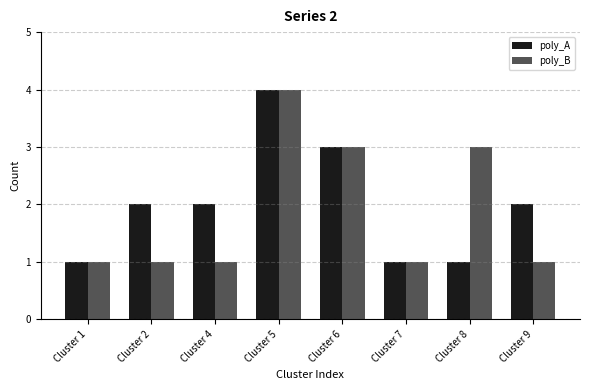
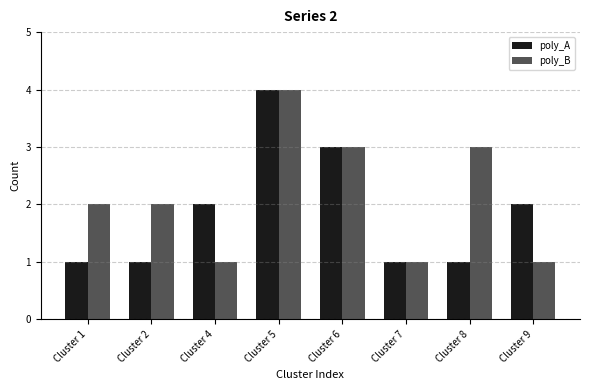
  {
    "poly_A": {
      "Cluster 1": 1,
-     "Cluster 2": 2,
+     "Cluster 2": 1,
      "Cluster 4": 2,
      "Cluster 5": 4,
      "Cluster 6": 3,
      "Cluster 7": 1,
      "Cluster 8": 1,
      "Cluster 9": 2
    },
    "poly_B": {
-     "Cluster 1": 1,
-     "Cluster 2": 1,
+     "Cluster 1": 2,
+     "Cluster 2": 2,
      "Cluster 4": 1,
      "Cluster 5": 4,
      "Cluster 6": 3,
      "Cluster 7": 1,
      "Cluster 8": 3,
      "Cluster 9": 1
    }
  }
